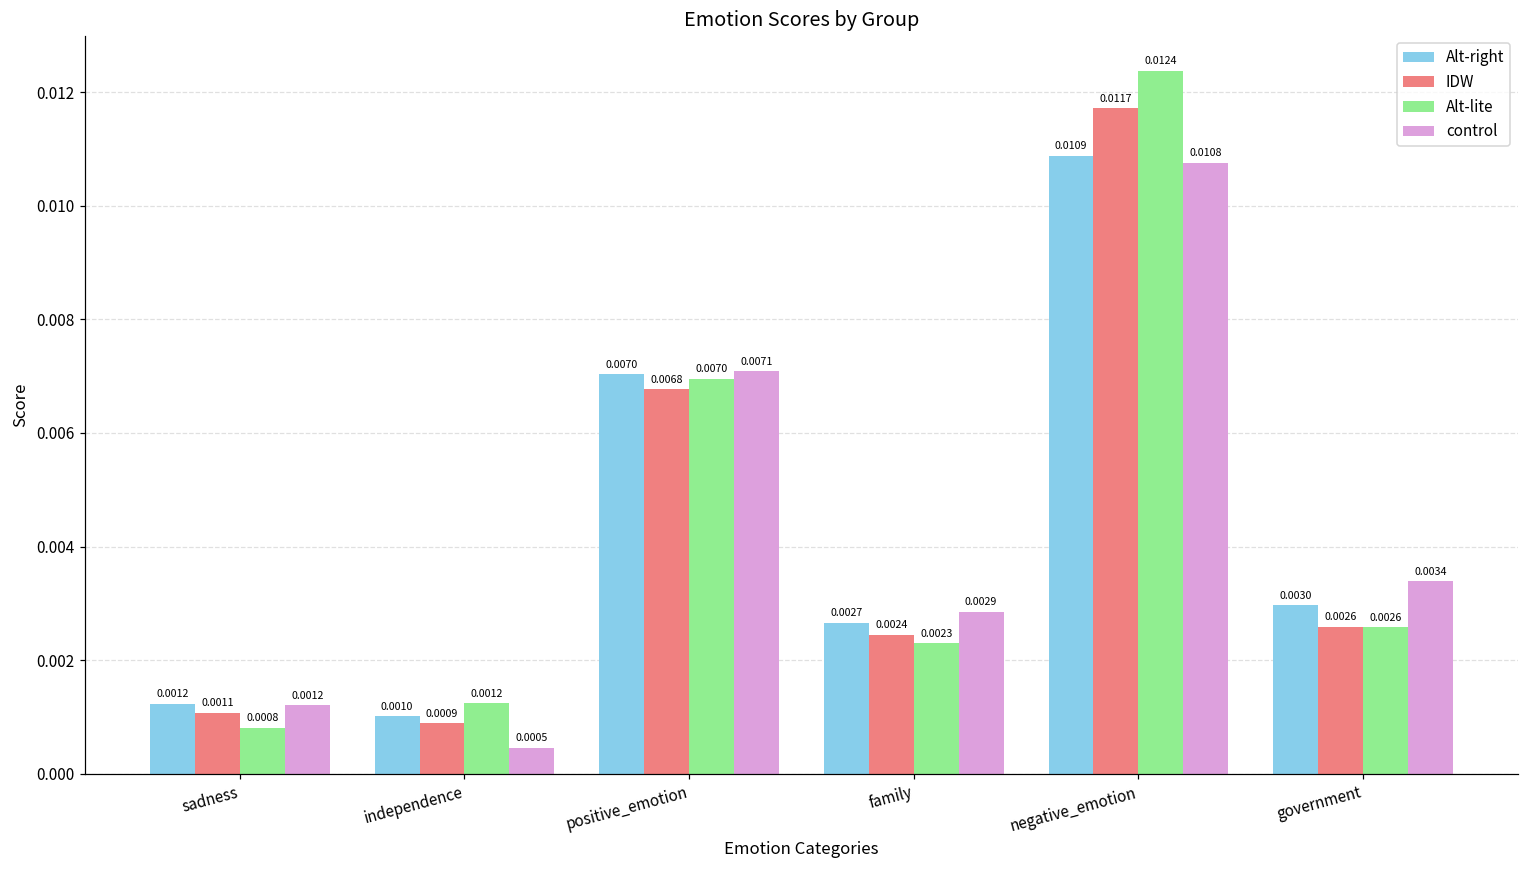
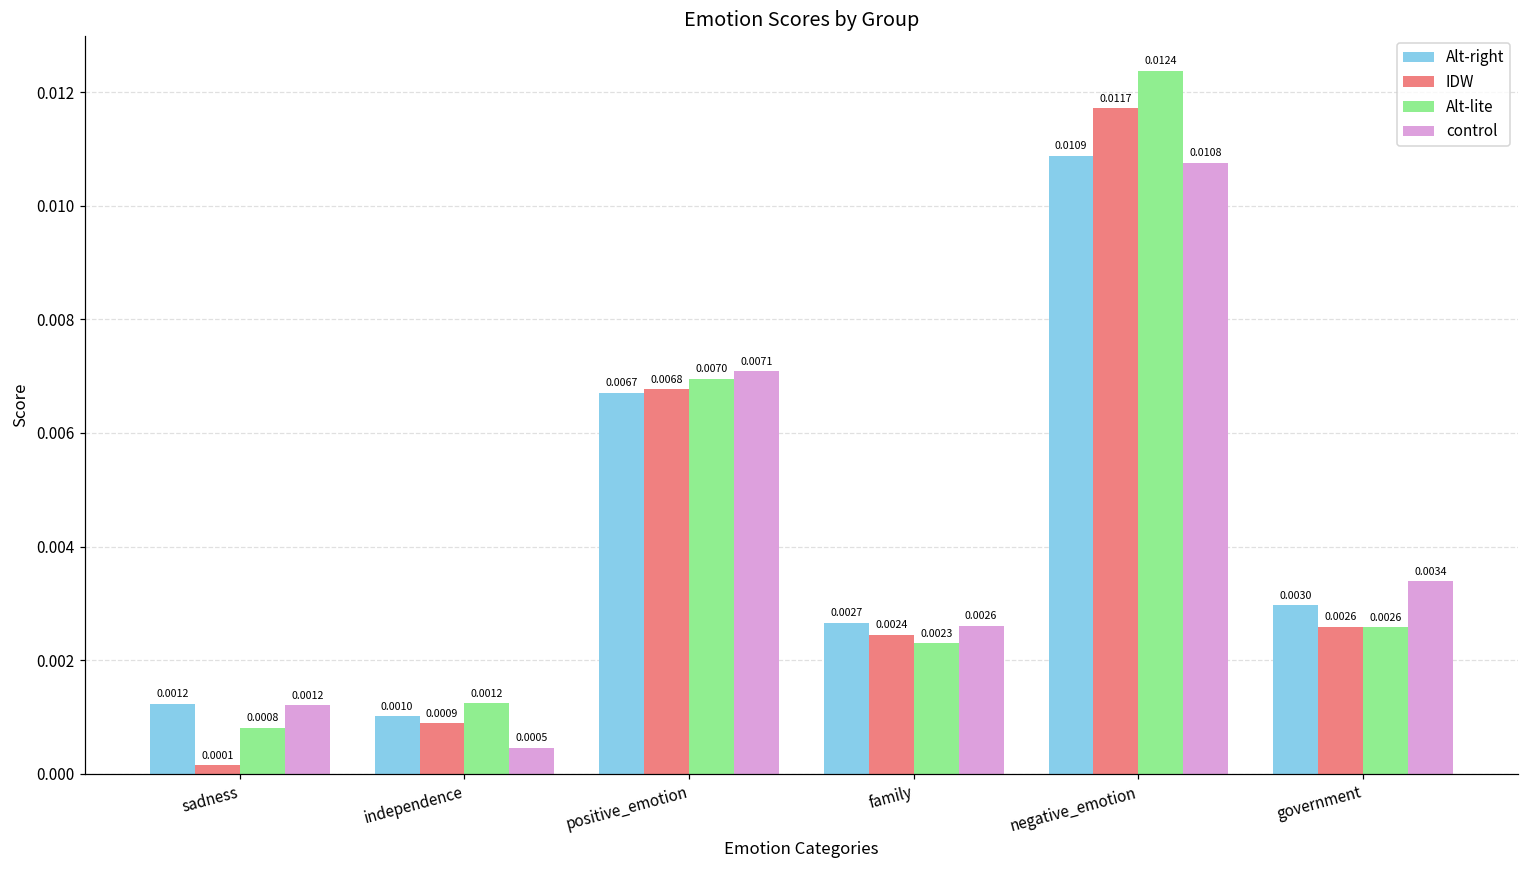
  {
    "Alt-right": {
      "sadness": 0.0012,
      "independence": 0.0010,
-     "positive_emotion": 0.0070,
+     "positive_emotion": 0.0067,
      "family": 0.0027,
      "negative_emotion": 0.0109,
      "government": 0.0030
    },
    "IDW": {
-     "sadness": 0.0011,
+     "sadness": 0.0001,
      "independence": 0.0009,
      "positive_emotion": 0.0068,
      "family": 0.0024,
      "negative_emotion": 0.0117,
      "government": 0.0026
    },
    "Alt-lite": {
      "sadness": 0.0008,
      "independence": 0.0012,
      "positive_emotion": 0.0070,
      "family": 0.0023,
      "negative_emotion": 0.0124,
      "government": 0.0026
    },
    "control": {
      "sadness": 0.0012,
      "independence": 0.0005,
      "positive_emotion": 0.0071,
-     "family": 0.0029,
+     "family": 0.0026,
      "negative_emotion": 0.0108,
      "government": 0.0034
    }
  }
